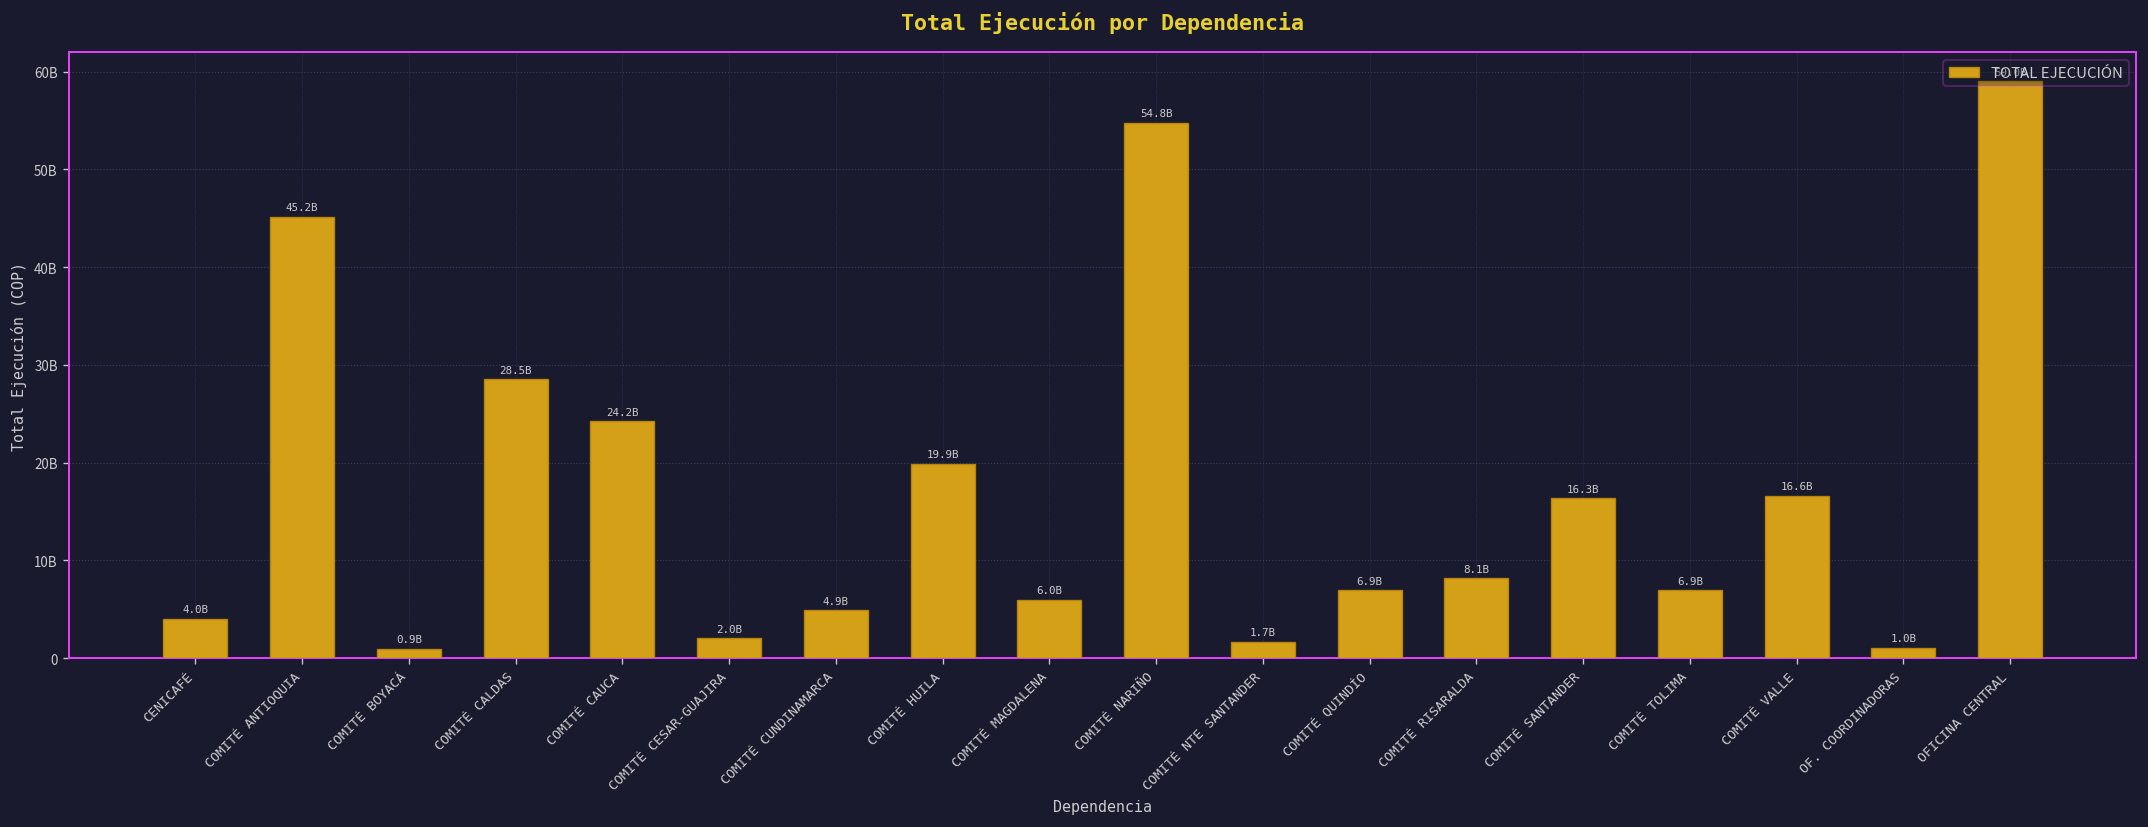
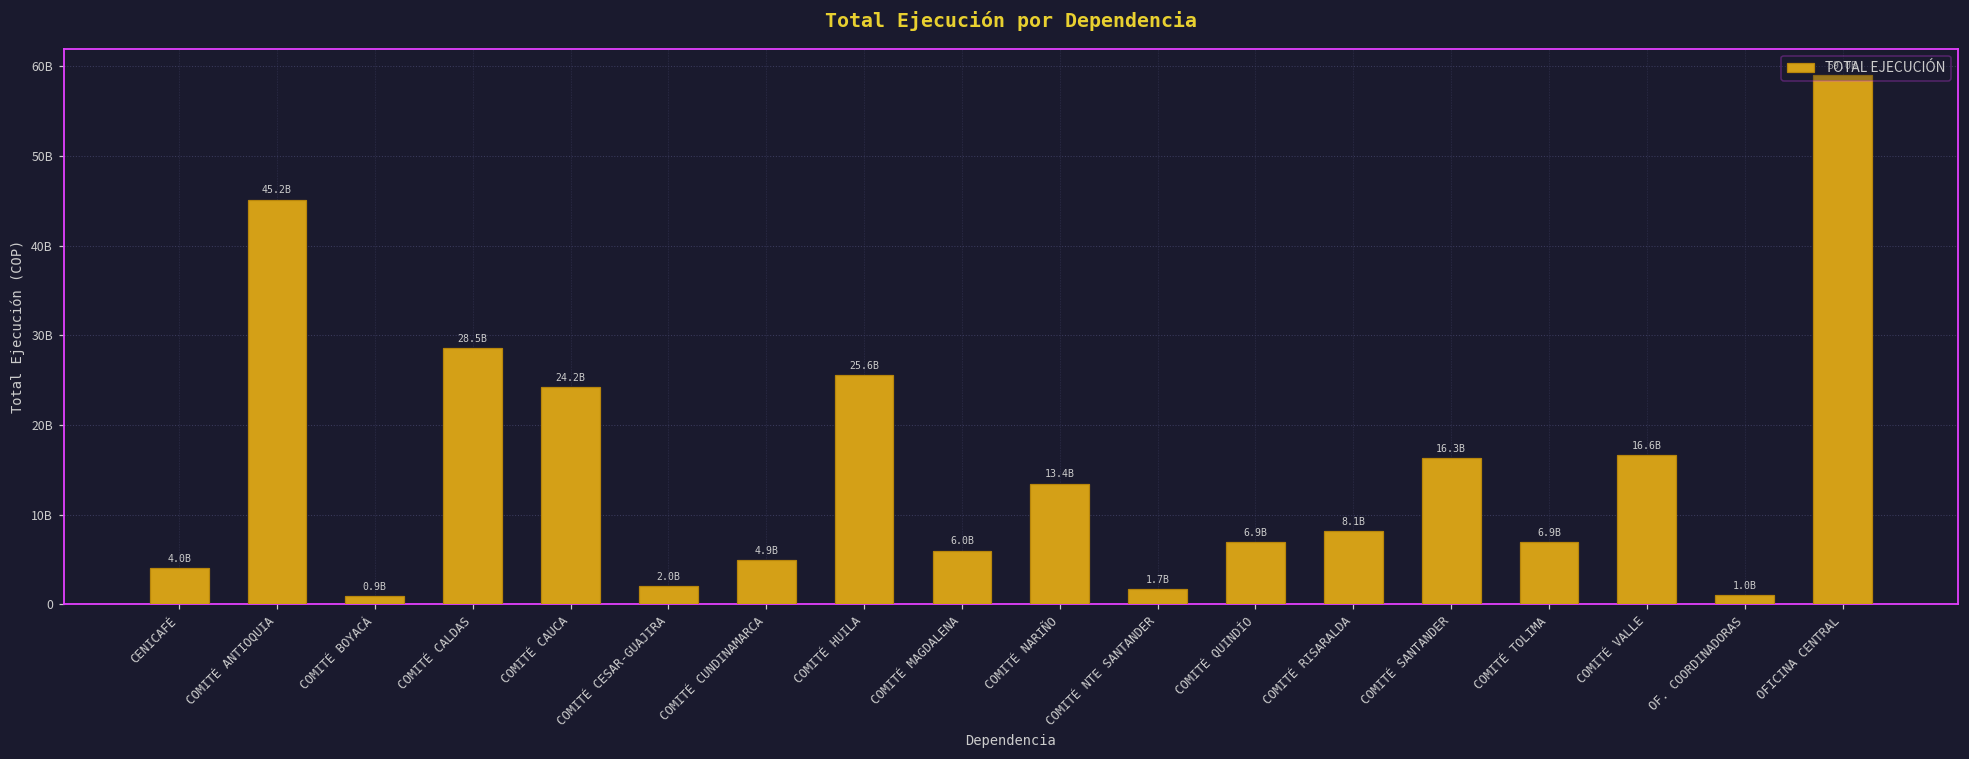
  {
    "CENICAFÉ": "4.0B",
    "COMITÉ ANTIOQUIA": "45.2B",
    "COMITÉ BOYACÁ": "0.9B",
    "COMITÉ CALDAS": "28.5B",
    "COMITÉ CAUCA": "24.2B",
    "COMITÉ CESAR-GUAJIRA": "2.0B",
    "COMITÉ CUNDINAMARCA": "4.9B",
-   "COMITÉ HUILA": "19.9B",
+   "COMITÉ HUILA": "25.6B",
    "COMITÉ MAGDALENA": "6.0B",
-   "COMITÉ NARIÑO": "54.8B",
+   "COMITÉ NARIÑO": "13.4B",
    "COMITÉ NTE SANTANDER": "1.7B",
    "COMITÉ QUINDÍO": "6.9B",
    "COMITÉ RISARALDA": "8.1B",
    "COMITÉ SANTANDER": "16.3B",
    "COMITÉ TOLIMA": "6.9B",
    "COMITÉ VALLE": "16.6B",
    "OF. COORDINADORAS": "1.0B"
  }
